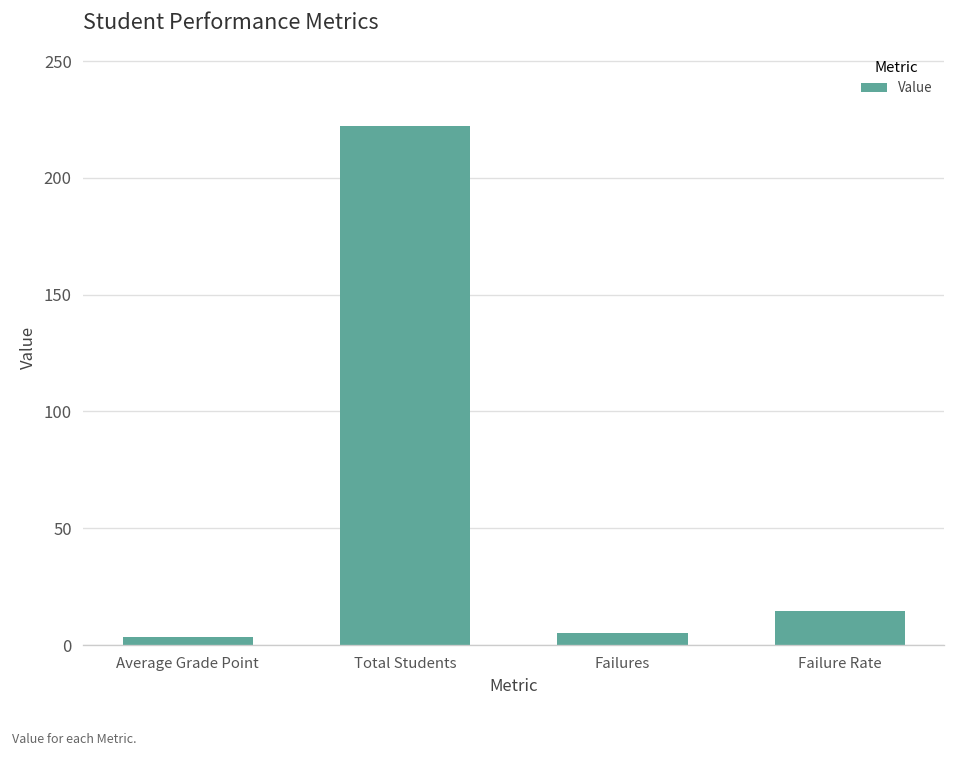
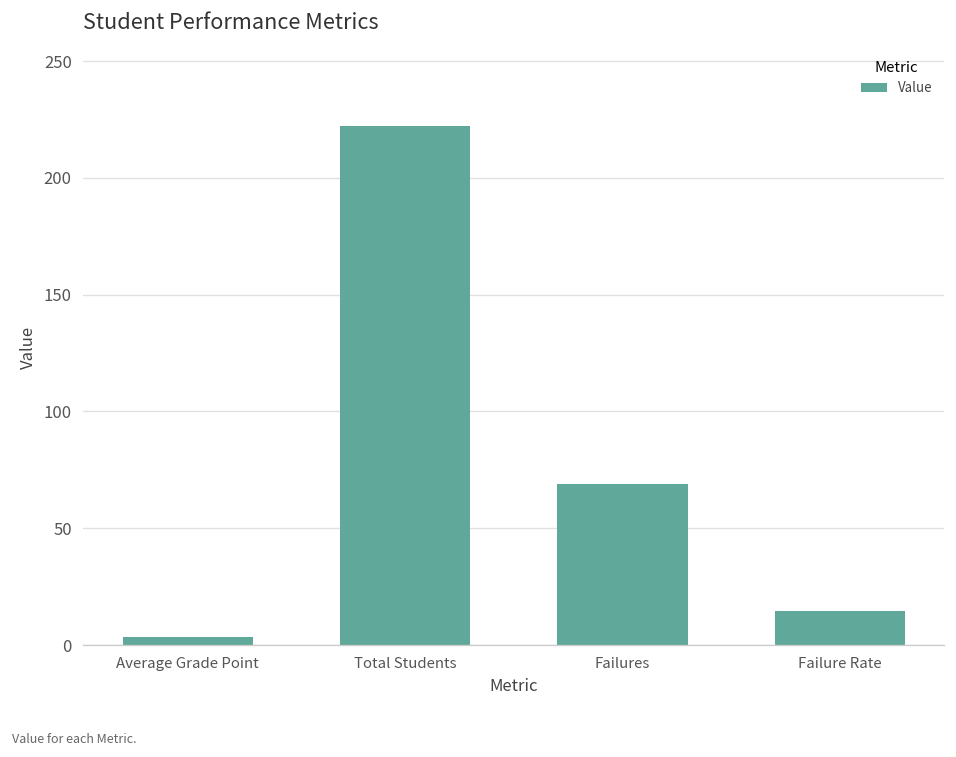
  {
    "Average Grade Point": 3,
    "Total Students": 222,
-   "Failures": 5,
+   "Failures": 69,
    "Failure Rate": 15
  }
